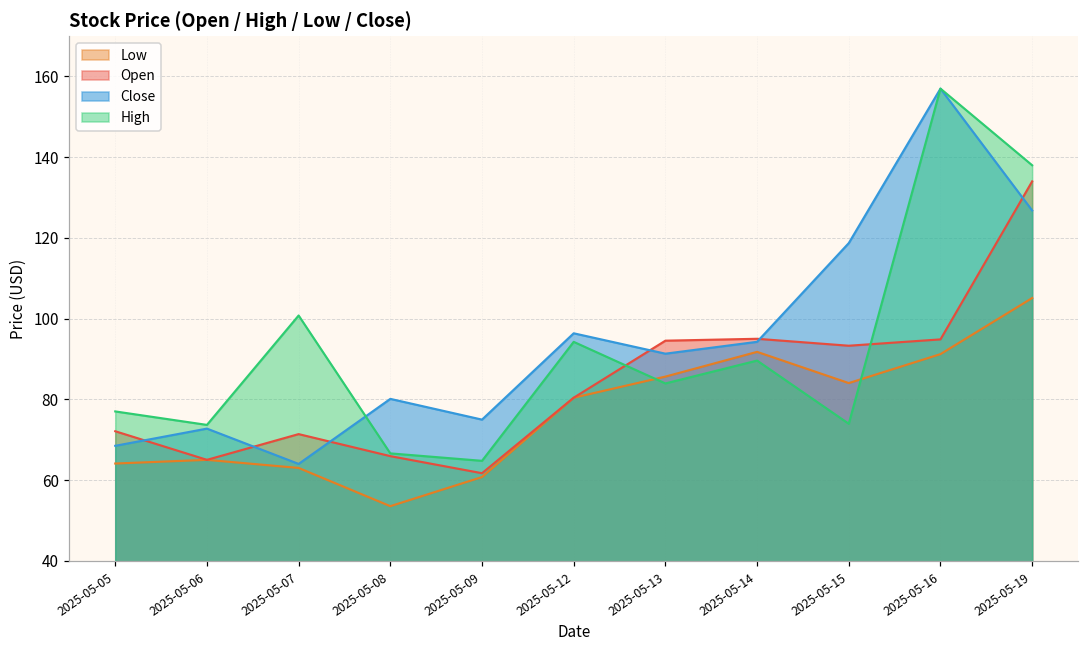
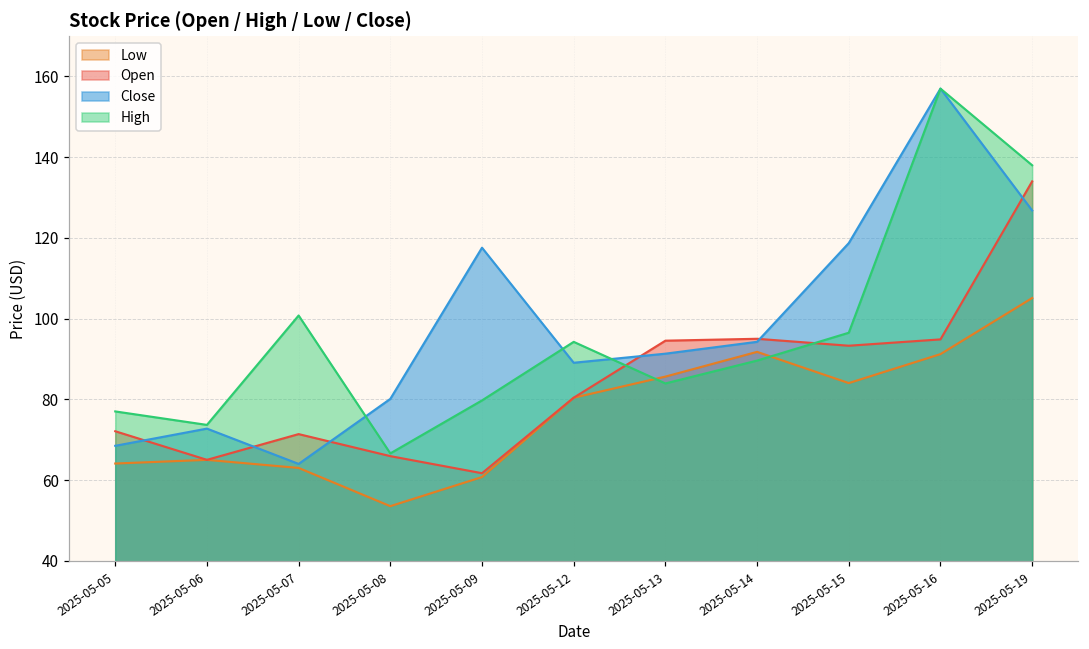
  {
    "Close": {
      "2025-05-05": 68,
      "2025-05-06": 73,
      "2025-05-07": 64,
      "2025-05-08": 80,
-     "2025-05-09": 75,
-     "2025-05-12": 96,
+     "2025-05-09": 118,
+     "2025-05-12": 89,
      "2025-05-13": 91,
      "2025-05-14": 94,
      "2025-05-15": 119,
      "2025-05-19": 127
    },
    "High": {
      "2025-05-05": 77,
      "2025-05-06": 74,
      "2025-05-07": 101,
-     "2025-05-09": 65,
+     "2025-05-09": 80,
      "2025-05-12": 94,
      "2025-05-13": 84,
      "2025-05-14": 90,
-     "2025-05-15": 74,
+     "2025-05-15": 96,
      "2025-05-19": 138
    }
  }
